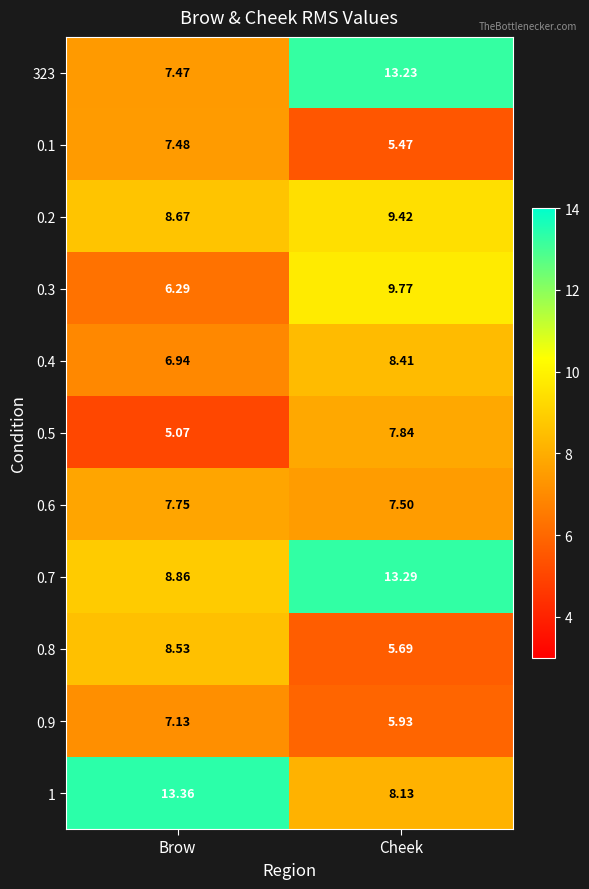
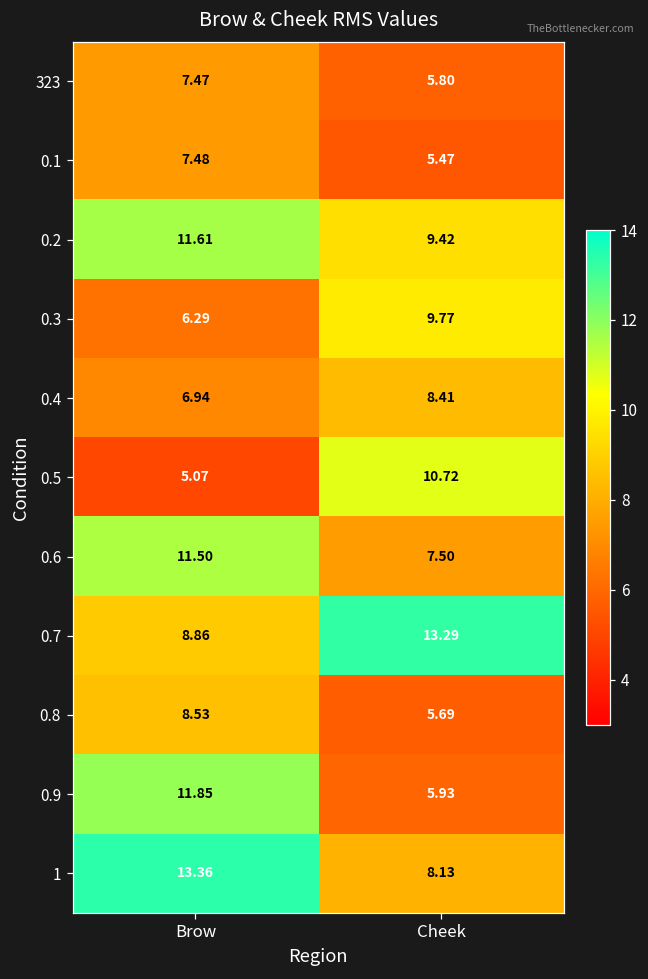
  {
    "323": {
      "Brow": 7.47,
-     "Cheek": 13.23
+     "Cheek": 5.80
    },
    "0.1": {
      "Brow": 7.48,
      "Cheek": 5.47
    },
    "0.2": {
-     "Brow": 8.67,
+     "Brow": 11.61,
      "Cheek": 9.42
    },
    "0.3": {
      "Brow": 6.29,
      "Cheek": 9.77
    },
    "0.4": {
      "Brow": 6.94,
      "Cheek": 8.41
    },
    "0.5": {
      "Brow": 5.07,
-     "Cheek": 7.84
+     "Cheek": 10.72
    },
    "0.6": {
-     "Brow": 7.75,
+     "Brow": 11.50,
      "Cheek": 7.50
    },
    "0.7": {
      "Brow": 8.86,
      "Cheek": 13.29
    },
    "0.8": {
      "Brow": 8.53,
      "Cheek": 5.69
    },
    "0.9": {
-     "Brow": 7.13,
+     "Brow": 11.85,
      "Cheek": 5.93
    },
    "1": {
      "Brow": 13.36,
      "Cheek": 8.13
    }
  }
